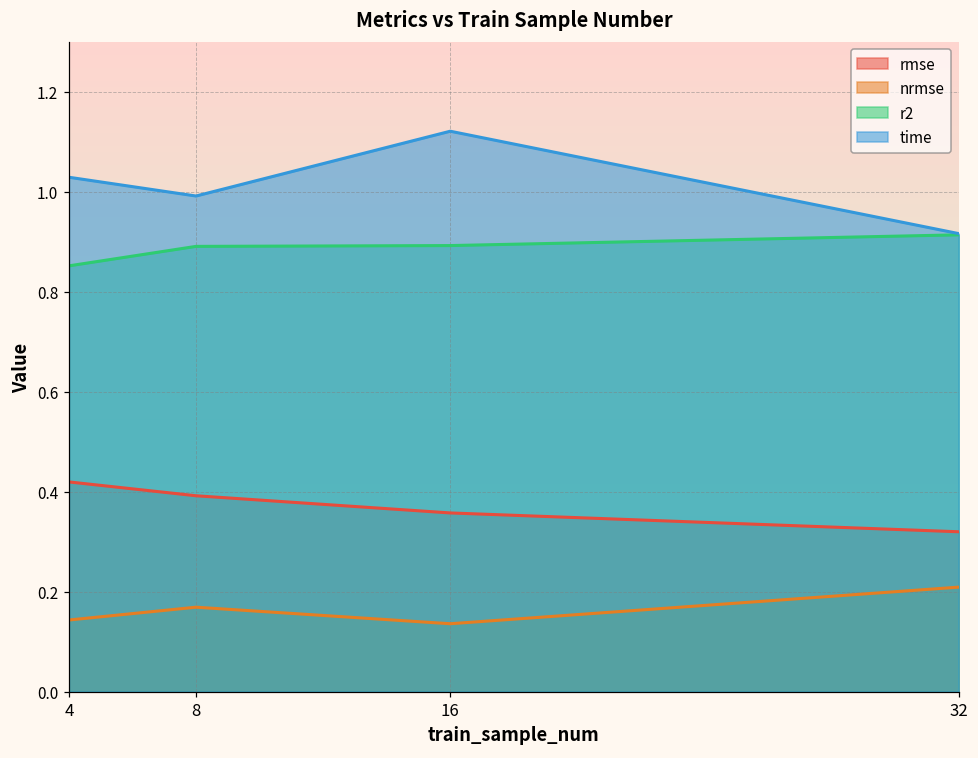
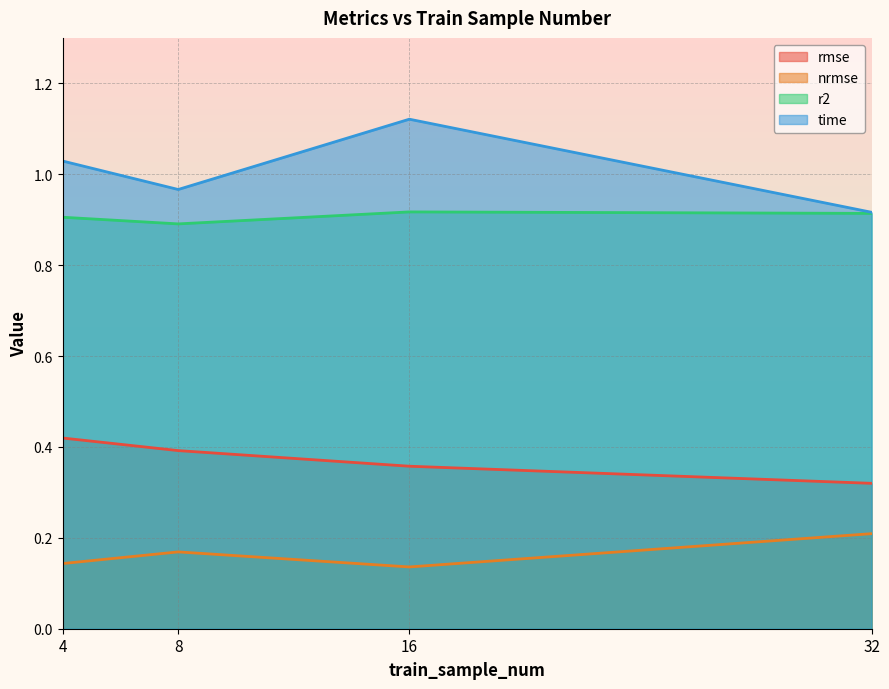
  {
    "r2": {
-     "4": 0.85,
+     "4": 0.91,
      "8": 0.89,
-     "16": 0.89
+     "16": 0.92
    },
    "time": {
      "4": 1.03,
-     "8": 0.99,
+     "8": 0.97,
      "16": 1.12
    }
  }
